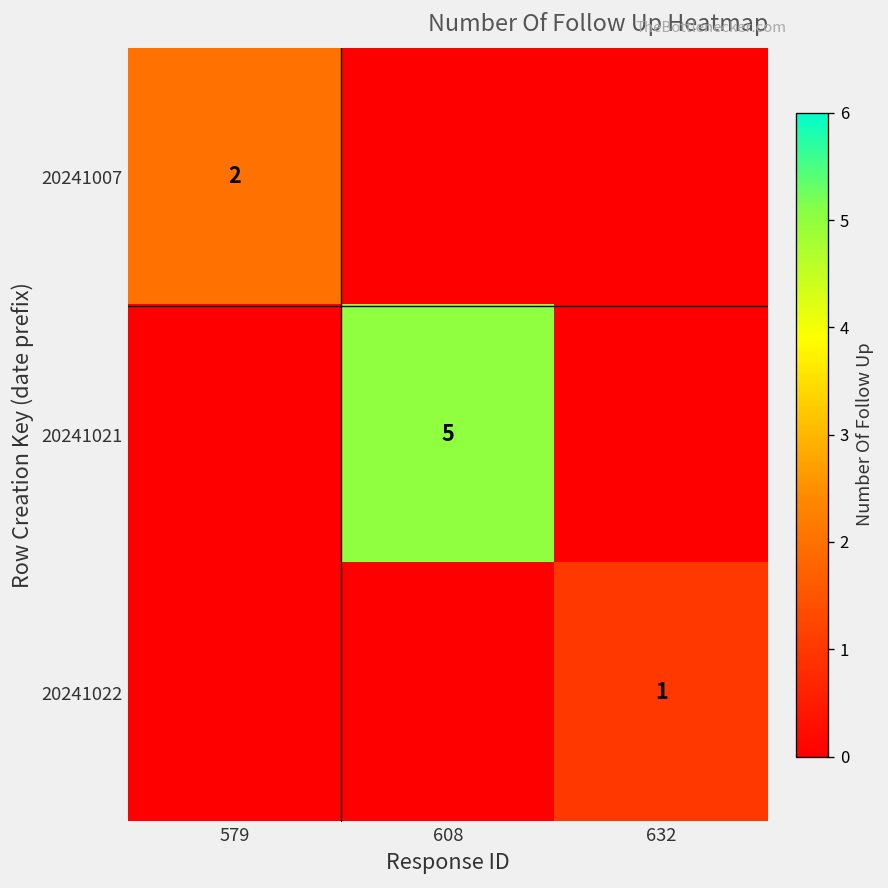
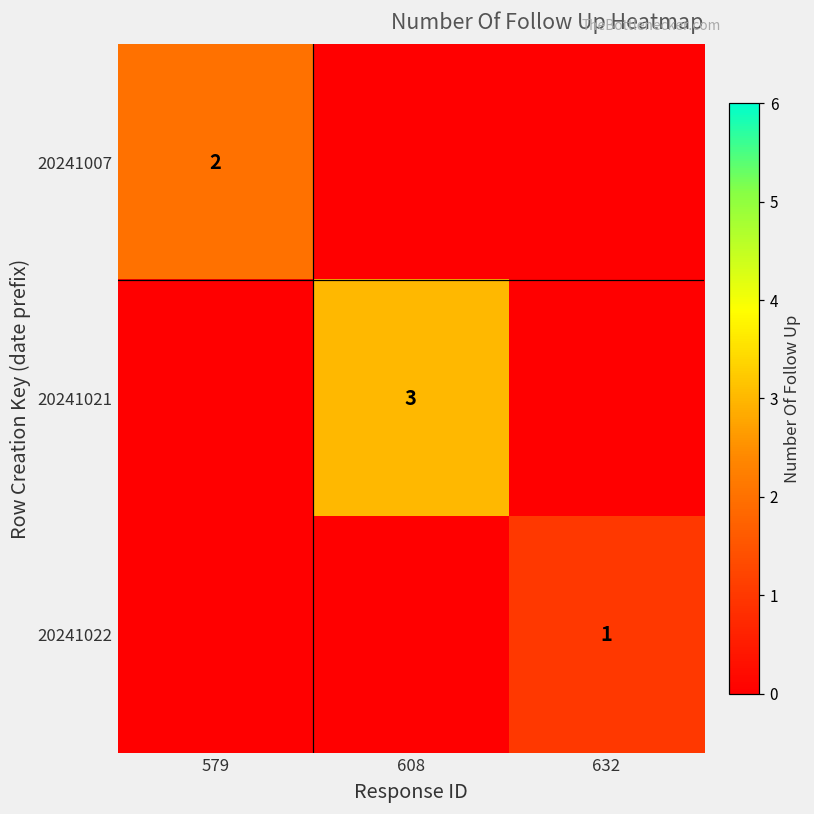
  {
    "20241007": {
      "579": 2
    },
    "20241021": {
-     "608": 5
+     "608": 3
    },
    "20241022": {
      "632": 1
    }
  }
